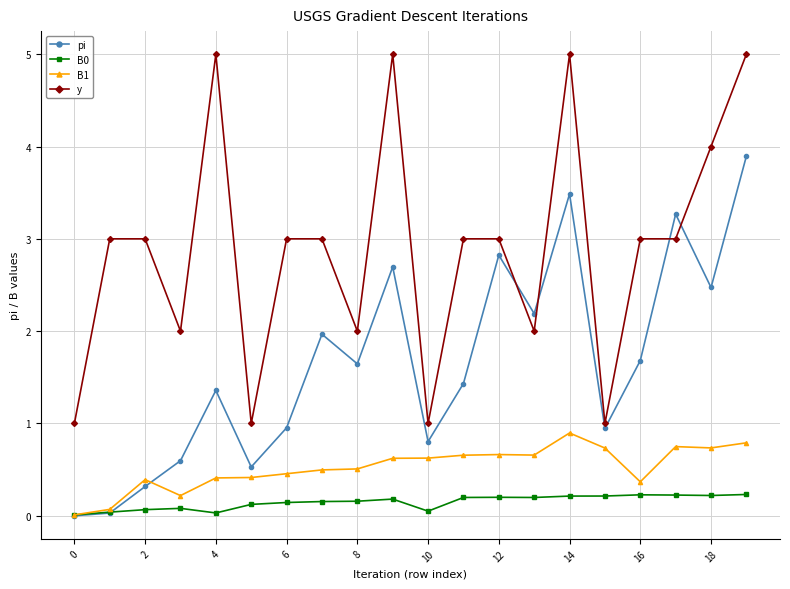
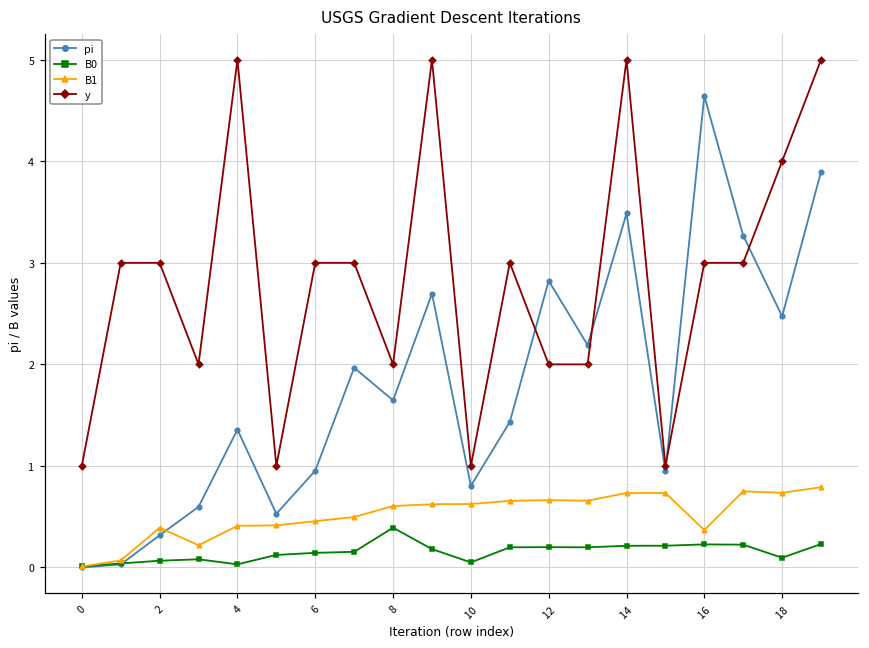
  {
    "pi": {
      "2": 0.3,
      "4": 1.4,
      "6": 1.0,
      "8": 1.6,
      "10": 0.8,
      "12": 2.8,
      "14": 3.5,
-     "16": 1.7,
+     "16": 4.6,
      "18": 2.5
    },
    "B0": {
      "2": 0.1,
      "4": 0.0,
      "6": 0.1,
-     "8": 0.2,
+     "8": 0.4,
      "10": 0.1,
      "12": 0.2,
      "14": 0.2,
      "16": 0.2,
-     "18": 0.2
+     "18": 0.1
    },
    "B1": {
      "2": 0.4,
      "4": 0.4,
      "6": 0.5,
-     "8": 0.5,
+     "8": 0.6,
      "10": 0.6,
      "12": 0.7,
-     "14": 0.9,
+     "14": 0.7,
      "16": 0.4,
      "18": 0.7
    },
    "y": {
      "0": 1,
      "2": 3,
      "4": 5,
      "6": 3,
      "8": 2,
      "10": 1,
-     "12": 3,
+     "12": 2,
      "14": 5,
      "16": 3,
      "18": 4
    }
  }
